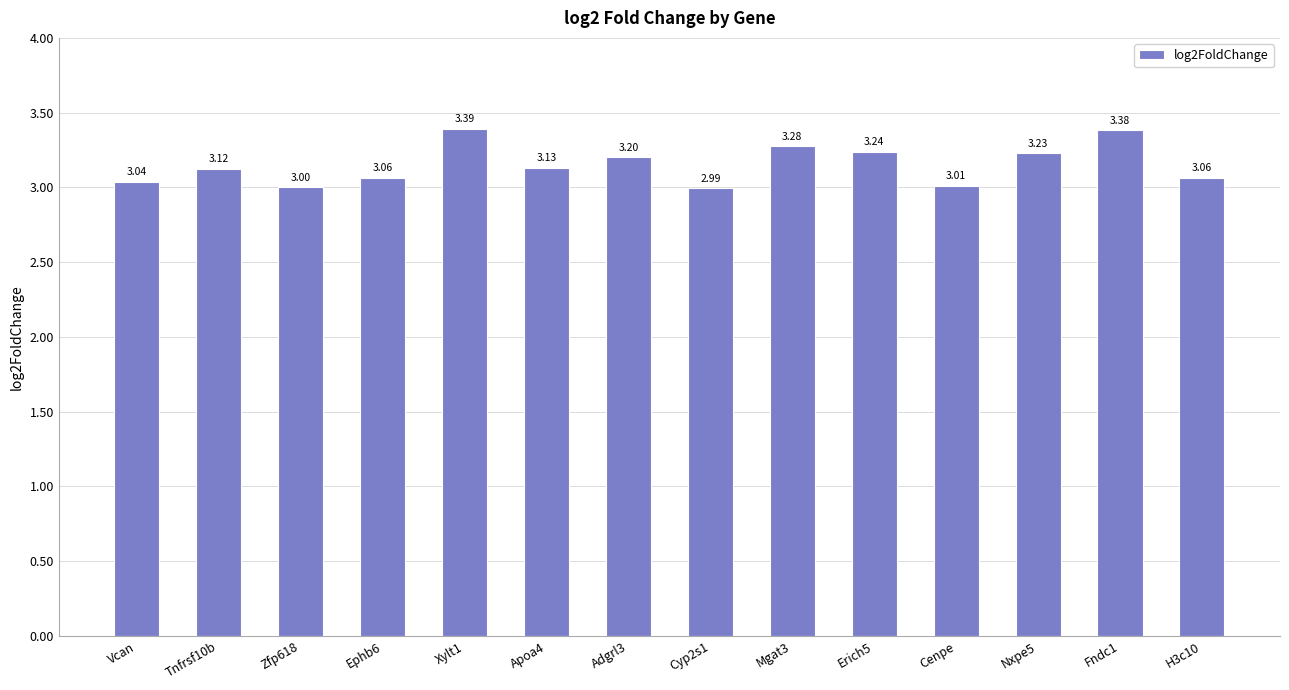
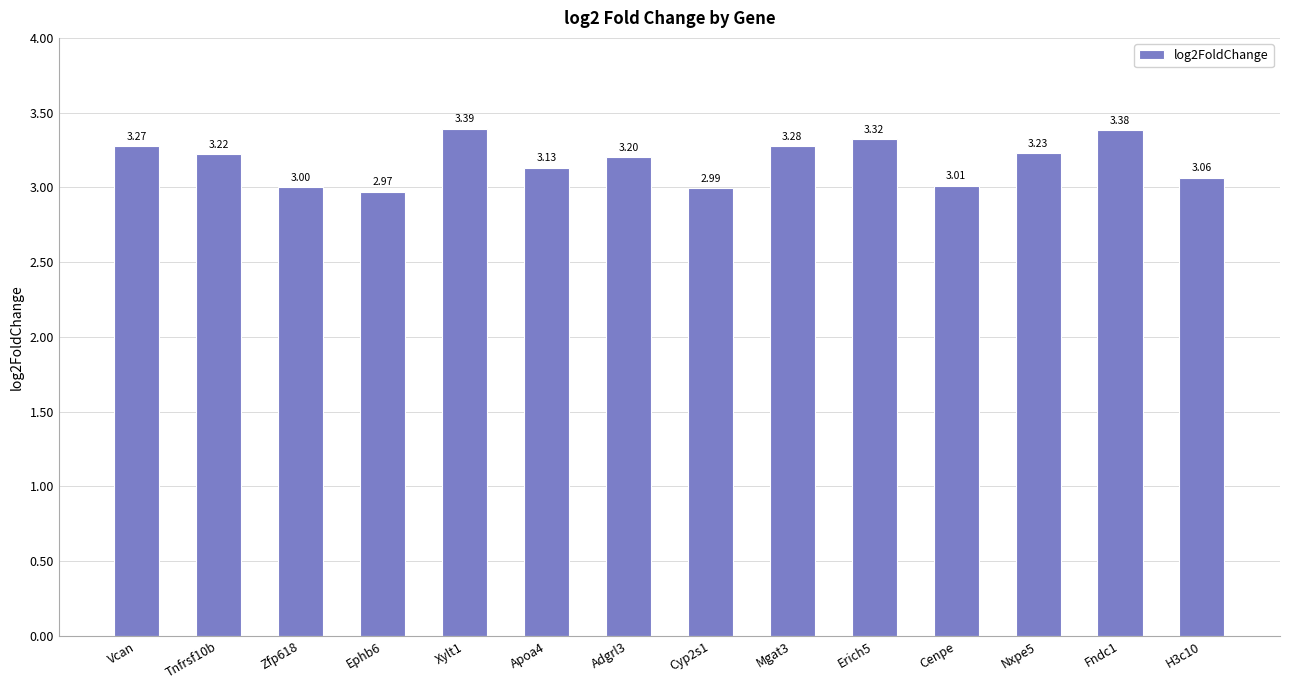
  {
-   "Vcan": 3.04,
-   "Tnfrsf10b": 3.12,
+   "Vcan": 3.27,
+   "Tnfrsf10b": 3.22,
    "Zfp618": 3.00,
-   "Ephb6": 3.06,
+   "Ephb6": 2.97,
    "Xylt1": 3.39,
    "Apoa4": 3.13,
    "Adgrl3": 3.20,
    "Cyp2s1": 2.99,
    "Mgat3": 3.28,
-   "Erich5": 3.24,
+   "Erich5": 3.32,
    "Cenpe": 3.01,
    "Nxpe5": 3.23,
    "Fndc1": 3.38,
    "H3c10": 3.06
  }
